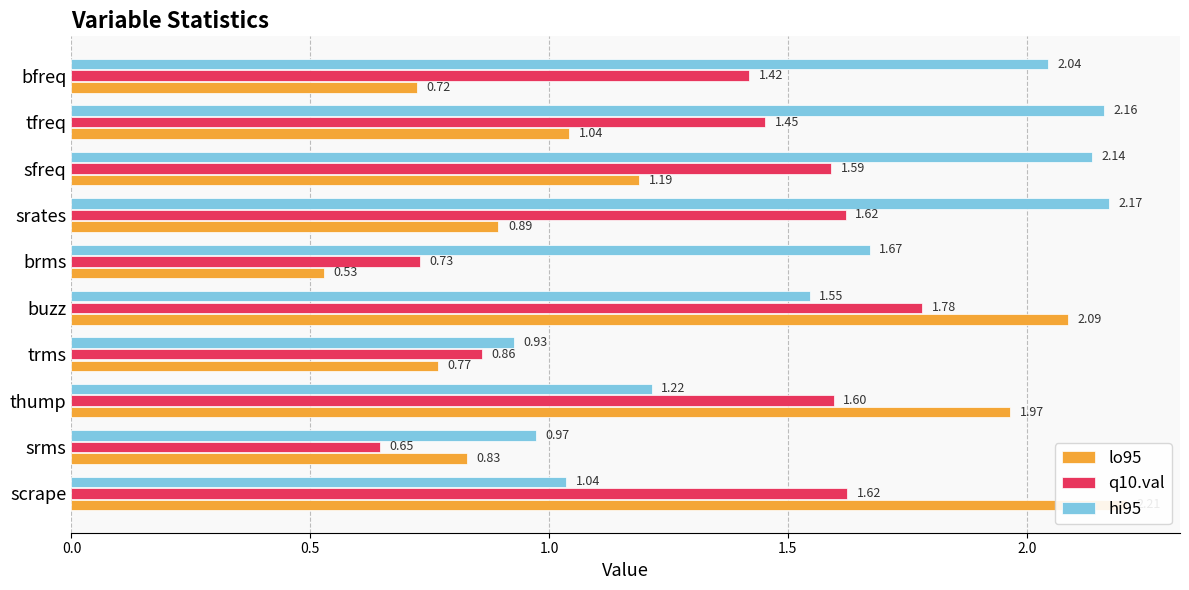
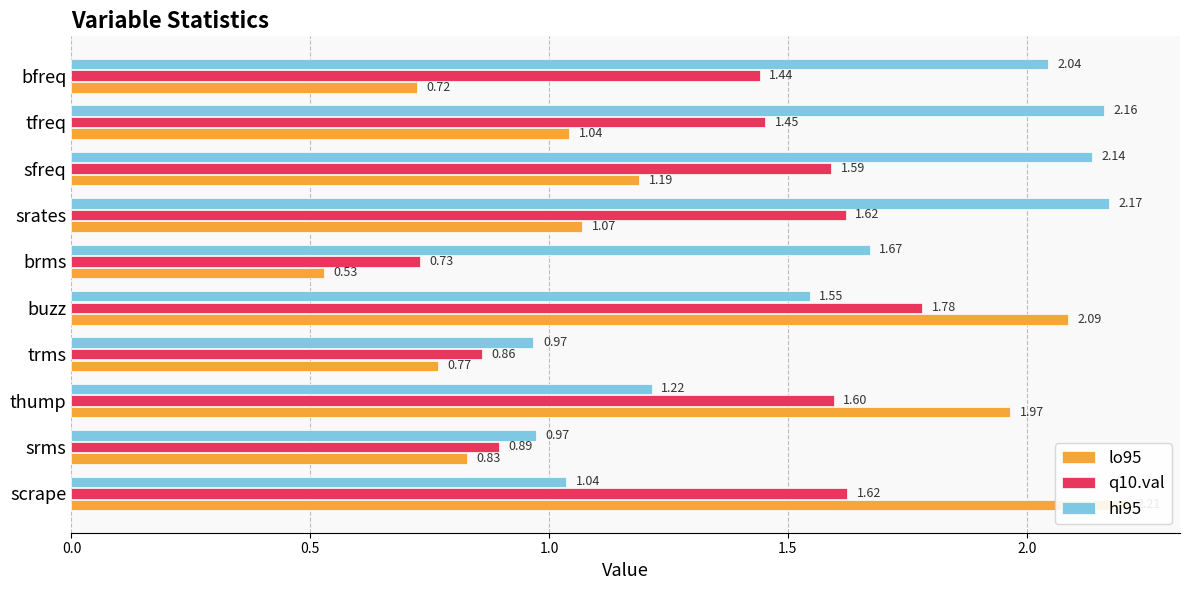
  {
    "lo95": {
      "bfreq": 0.72,
      "tfreq": 1.04,
      "sfreq": 1.19,
-     "srates": 0.89,
+     "srates": 1.07,
      "brms": 0.53,
      "buzz": 2.09,
      "trms": 0.77,
      "thump": 1.97,
      "srms": 0.83
    },
    "q10.val": {
-     "bfreq": 1.42,
+     "bfreq": 1.44,
      "tfreq": 1.45,
      "sfreq": 1.59,
      "srates": 1.62,
      "brms": 0.73,
      "buzz": 1.78,
      "trms": 0.86,
      "thump": 1.60,
-     "srms": 0.65,
+     "srms": 0.89,
      "scrape": 1.62
    },
    "hi95": {
      "bfreq": 2.04,
      "tfreq": 2.16,
      "sfreq": 2.14,
      "srates": 2.17,
      "brms": 1.67,
      "buzz": 1.55,
-     "trms": 0.93,
+     "trms": 0.97,
      "thump": 1.22,
      "srms": 0.97,
      "scrape": 1.04
    }
  }
